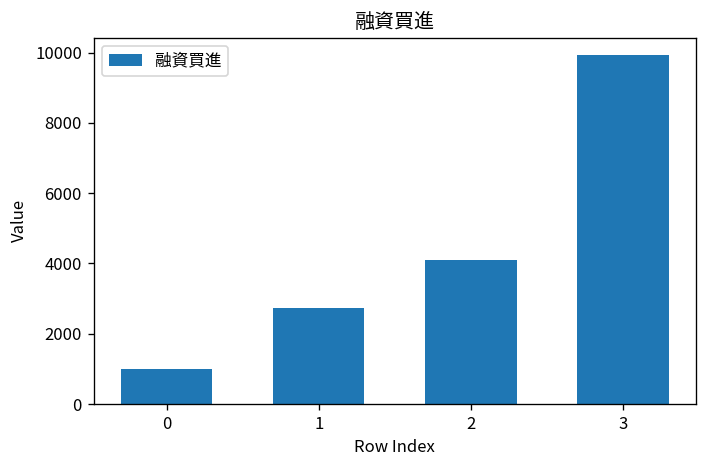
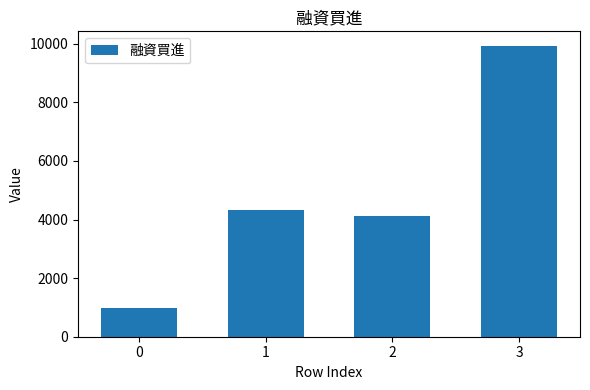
  {
    "0": 1000,
-   "1": 2700,
+   "1": 4300,
    "2": 4100,
    "3": 9900
  }
